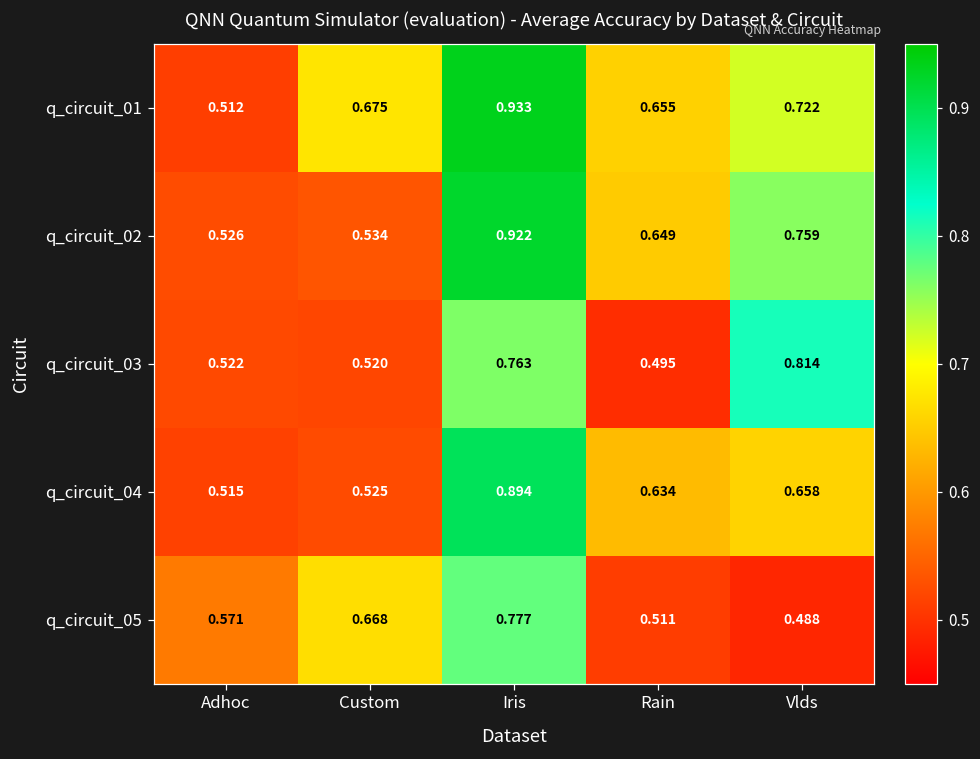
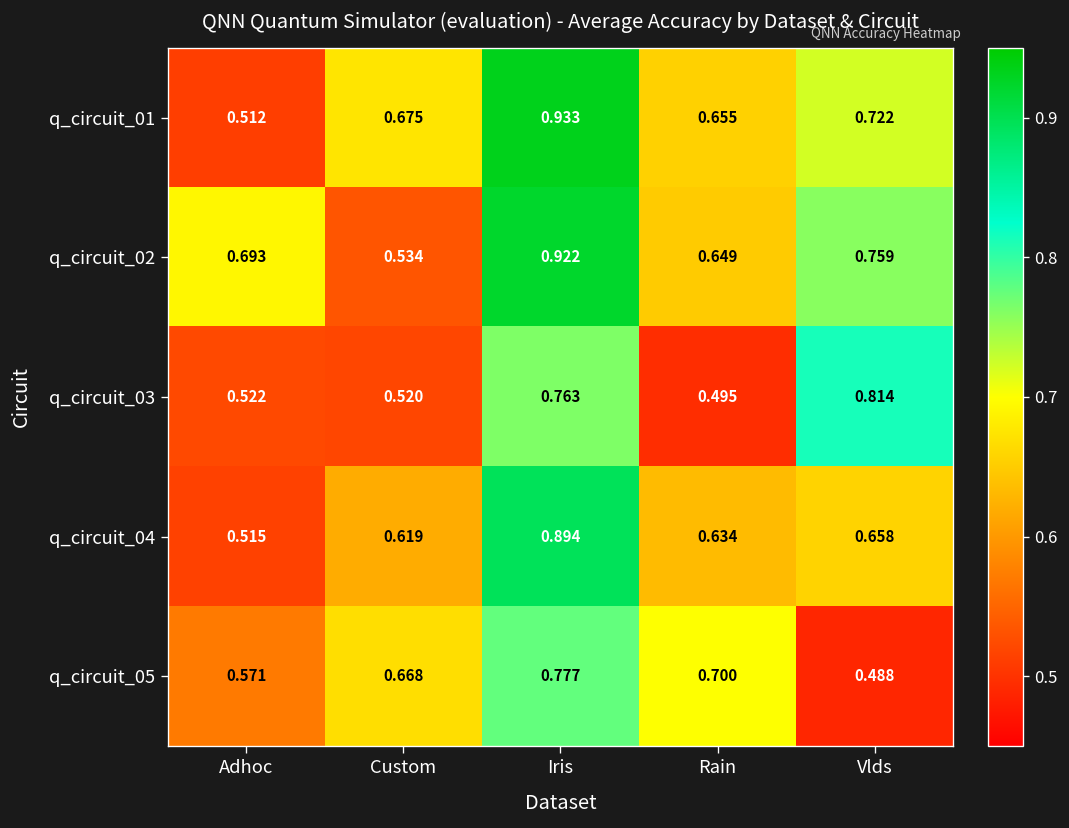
  {
    "q_circuit_01": {
      "Adhoc": 0.512,
      "Custom": 0.675,
      "Iris": 0.933,
      "Rain": 0.655,
      "Vlds": 0.722
    },
    "q_circuit_02": {
-     "Adhoc": 0.526,
+     "Adhoc": 0.693,
      "Custom": 0.534,
      "Iris": 0.922,
      "Rain": 0.649,
      "Vlds": 0.759
    },
    "q_circuit_03": {
      "Adhoc": 0.522,
      "Custom": 0.520,
      "Iris": 0.763,
      "Rain": 0.495,
      "Vlds": 0.814
    },
    "q_circuit_04": {
      "Adhoc": 0.515,
-     "Custom": 0.525,
+     "Custom": 0.619,
      "Iris": 0.894,
      "Rain": 0.634,
      "Vlds": 0.658
    },
    "q_circuit_05": {
      "Adhoc": 0.571,
      "Custom": 0.668,
      "Iris": 0.777,
-     "Rain": 0.511,
+     "Rain": 0.700,
      "Vlds": 0.488
    }
  }
